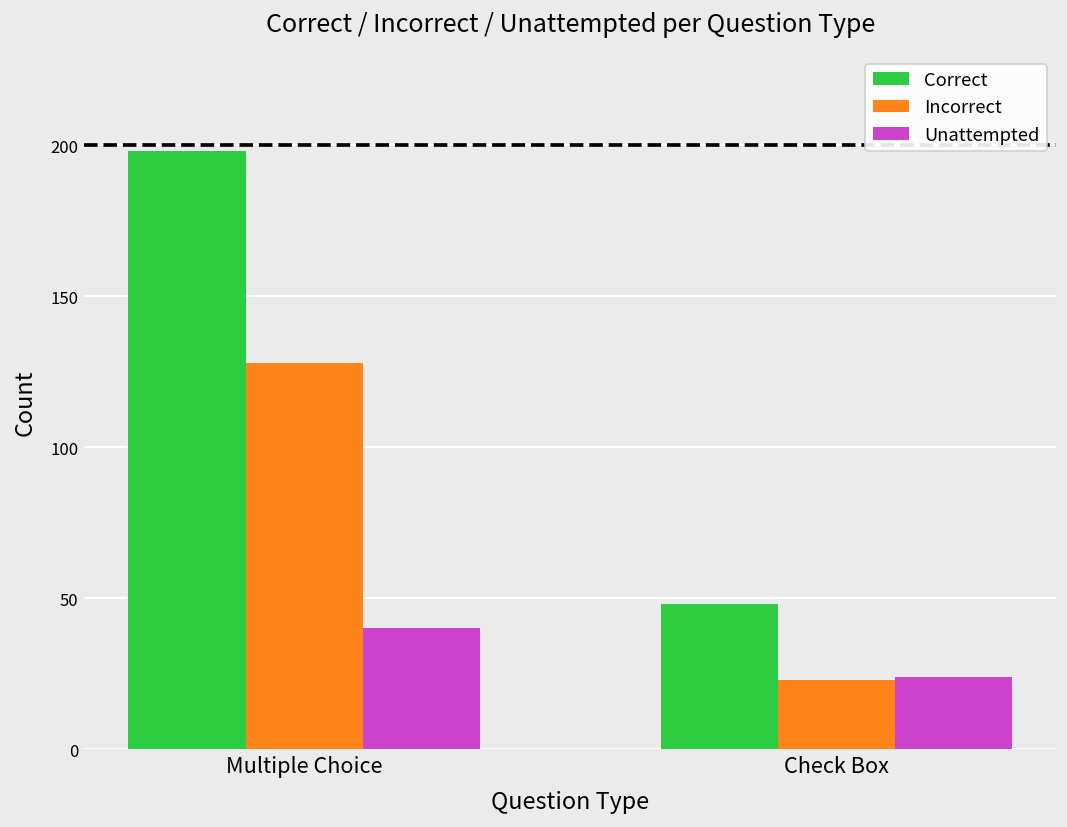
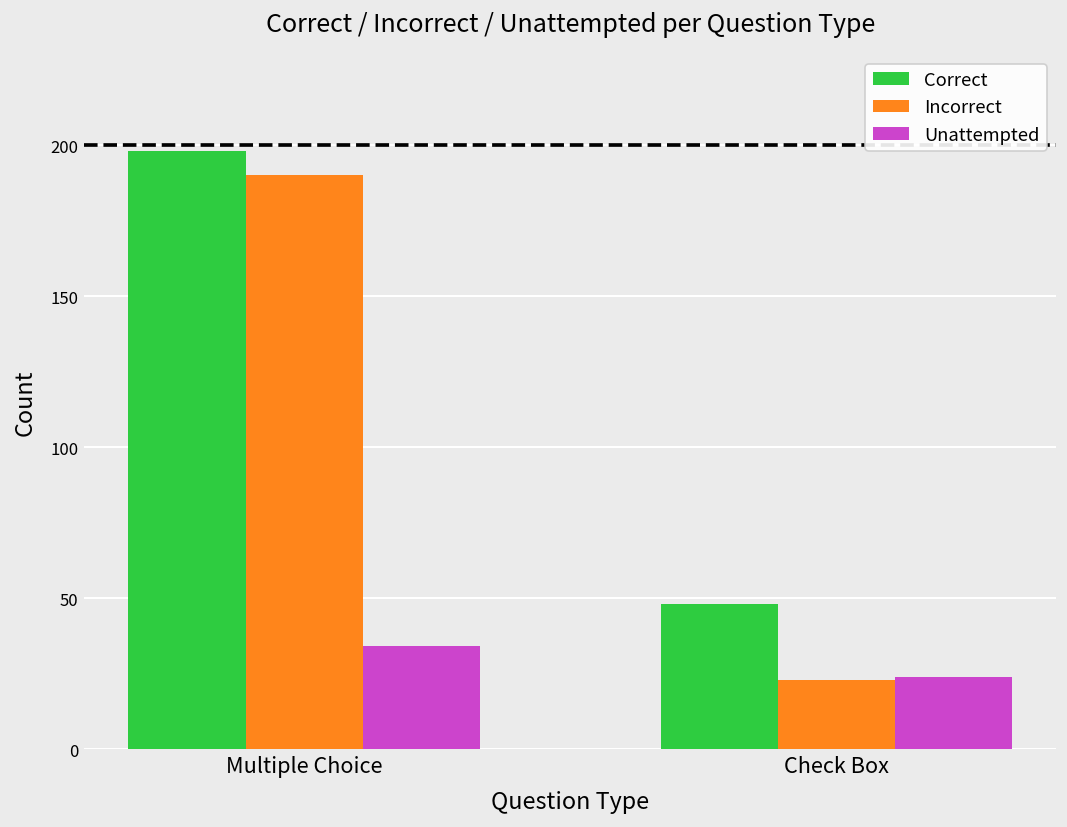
  {
    "Correct": {
      "Multiple Choice": 198,
      "Check Box": 48
    },
    "Incorrect": {
-     "Multiple Choice": 128,
+     "Multiple Choice": 190,
      "Check Box": 23
    },
    "Unattempted": {
-     "Multiple Choice": 40,
+     "Multiple Choice": 34,
      "Check Box": 24
    }
  }
